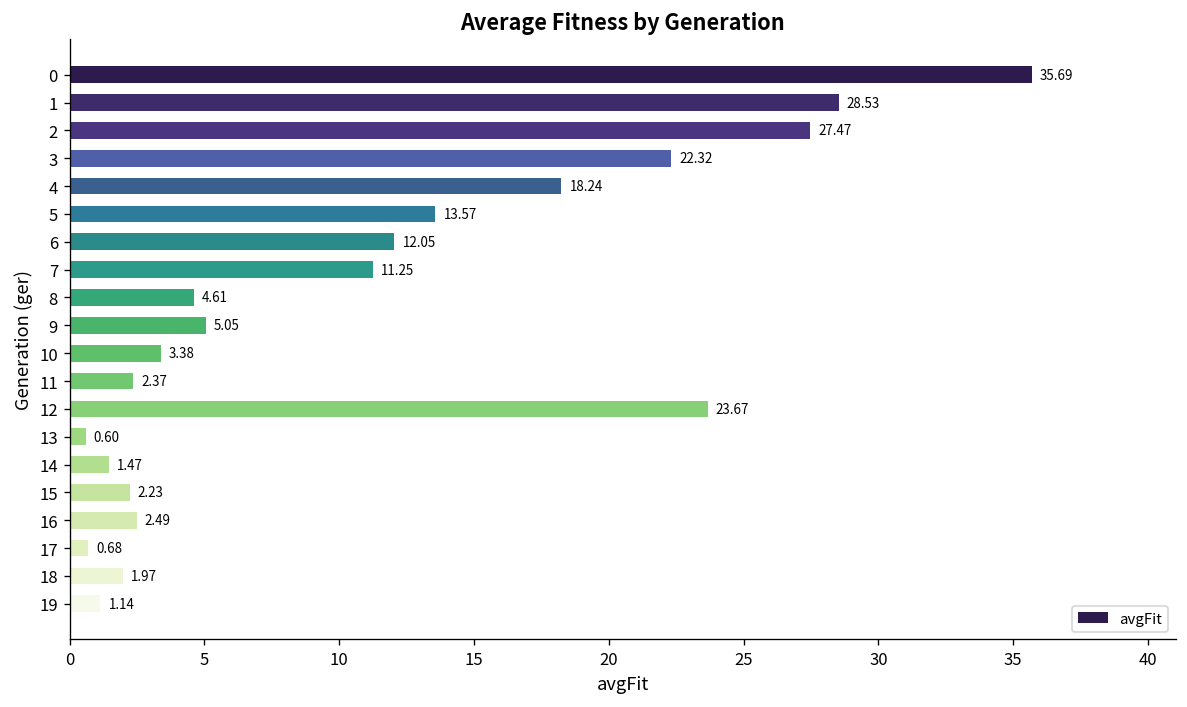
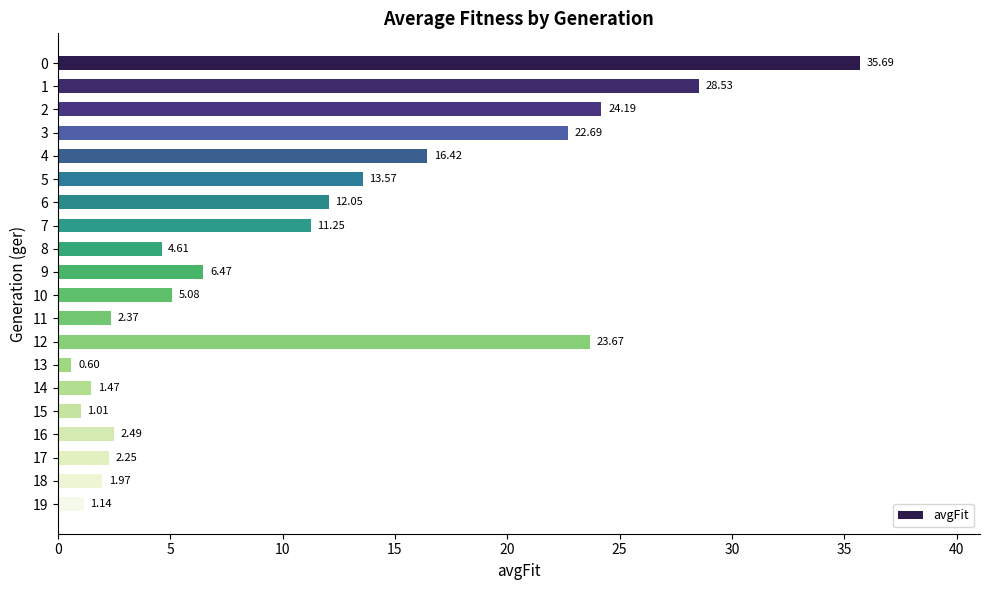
  {
    "0": 35.69,
    "1": 28.53,
-   "2": 27.47,
-   "3": 22.32,
-   "4": 18.24,
+   "2": 24.19,
+   "3": 22.69,
+   "4": 16.42,
    "5": 13.57,
    "6": 12.05,
    "7": 11.25,
    "8": 4.61,
-   "9": 5.05,
-   "10": 3.38,
+   "9": 6.47,
+   "10": 5.08,
    "11": 2.37,
    "12": 23.67,
    "13": 0.60,
    "14": 1.47,
-   "15": 2.23,
+   "15": 1.01,
    "16": 2.49,
-   "17": 0.68,
+   "17": 2.25,
    "18": 1.97,
    "19": 1.14
  }
